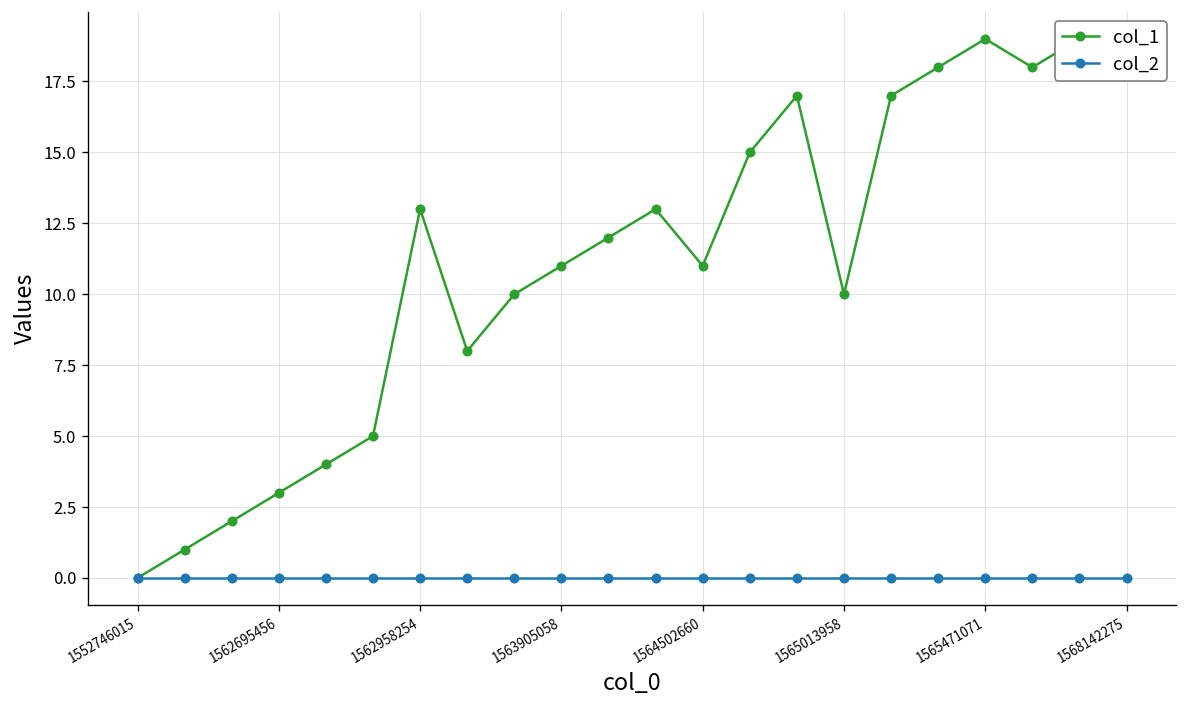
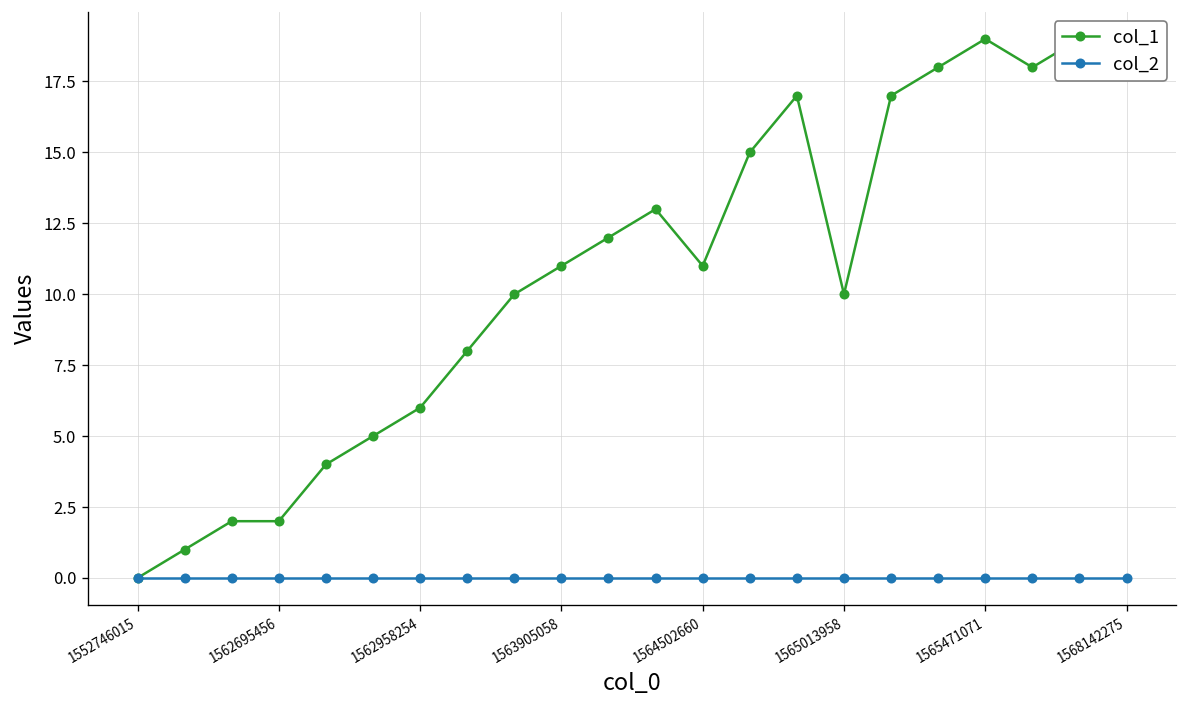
  {
    "col_1": {
-     "1562695456": 3,
-     "1562958254": 13,
+     "1562695456": 2,
+     "1562958254": 6,
      "1563905058": 11,
      "1564502660": 11,
      "1565013958": 10,
      "1565471071": 19
    },
    "col_2": {
      "1562695456": 0,
      "1562958254": 0,
      "1563905058": 0,
      "1564502660": 0,
      "1565013958": 0,
      "1565471071": 0,
      "1568142275": 0
    }
  }
